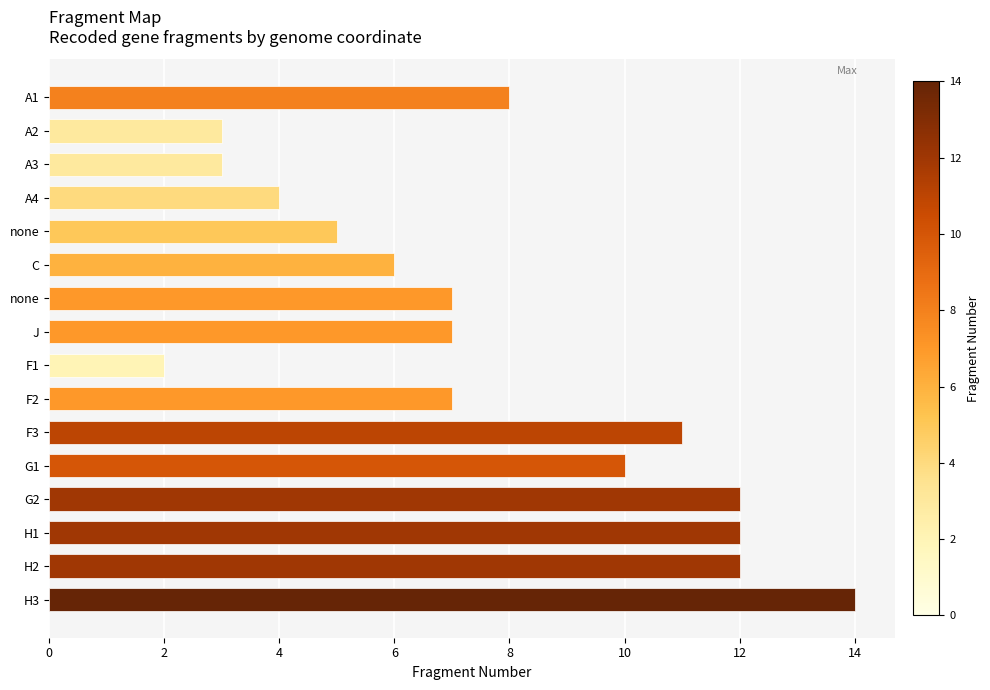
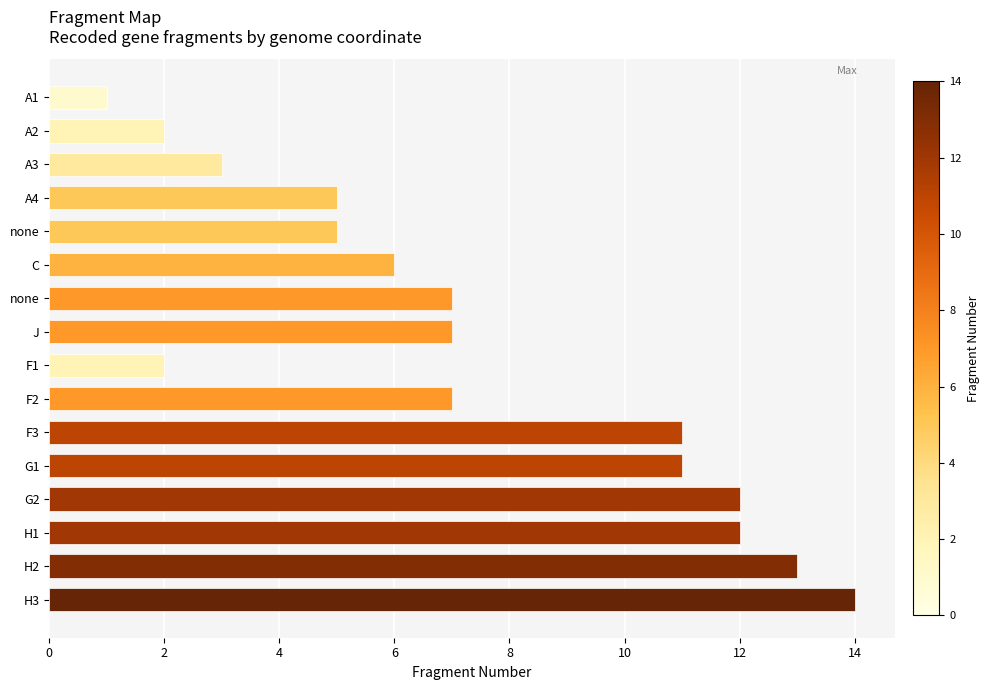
  {
-   "A1": 8,
-   "A2": 3,
+   "A1": 1,
+   "A2": 2,
    "A3": 3,
-   "A4": 4,
+   "A4": 5,
    "C": 6,
    "J": 7,
    "F1": 2,
    "F2": 7,
    "F3": 11,
-   "G1": 10,
+   "G1": 11,
    "G2": 12,
    "H1": 12,
-   "H2": 12,
+   "H2": 13,
    "H3": 14
  }
